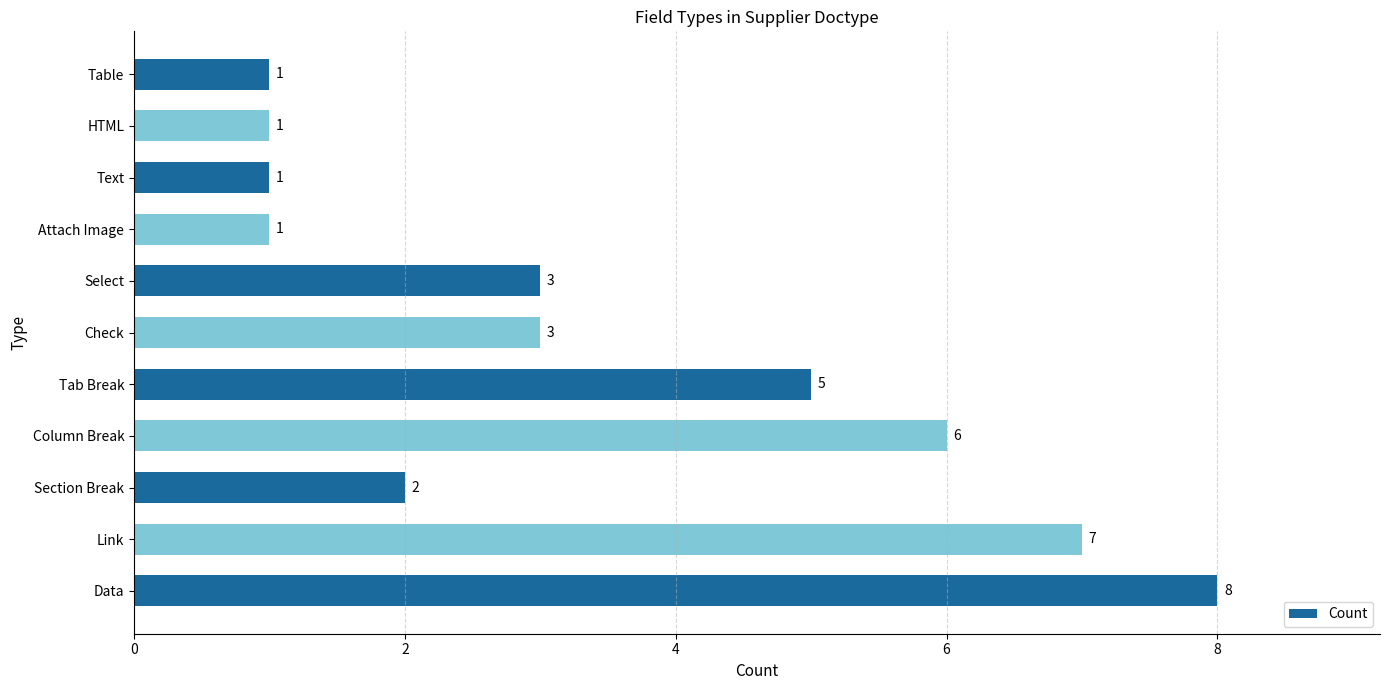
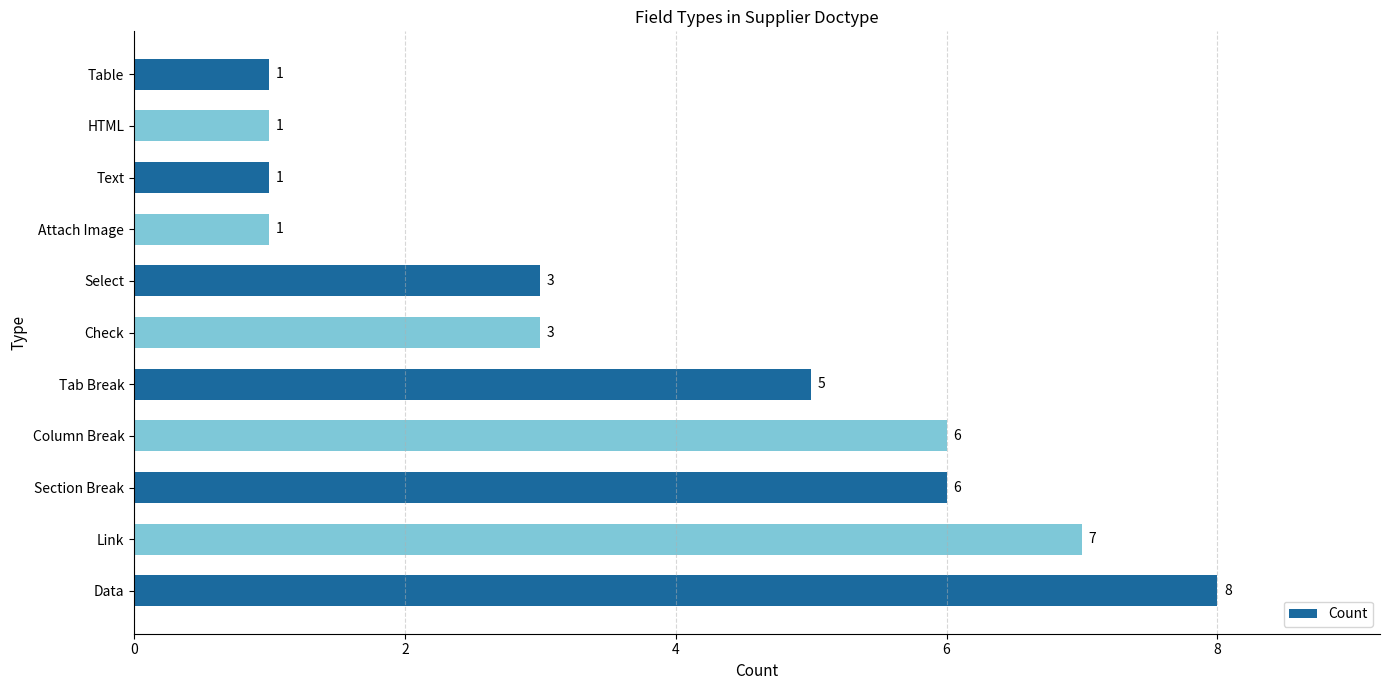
  {
    "Table": 1,
    "HTML": 1,
    "Text": 1,
    "Attach Image": 1,
    "Select": 3,
    "Check": 3,
    "Tab Break": 5,
    "Column Break": 6,
-   "Section Break": 2,
+   "Section Break": 6,
    "Link": 7,
    "Data": 8
  }
